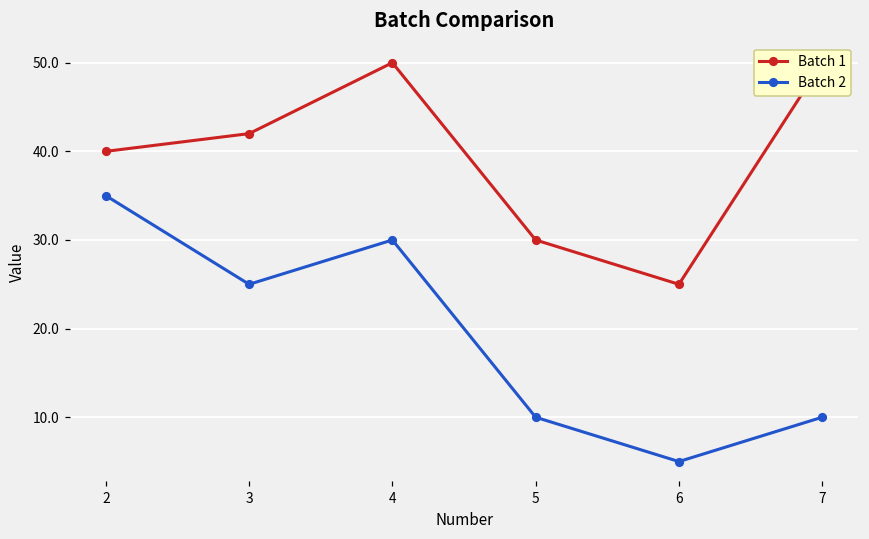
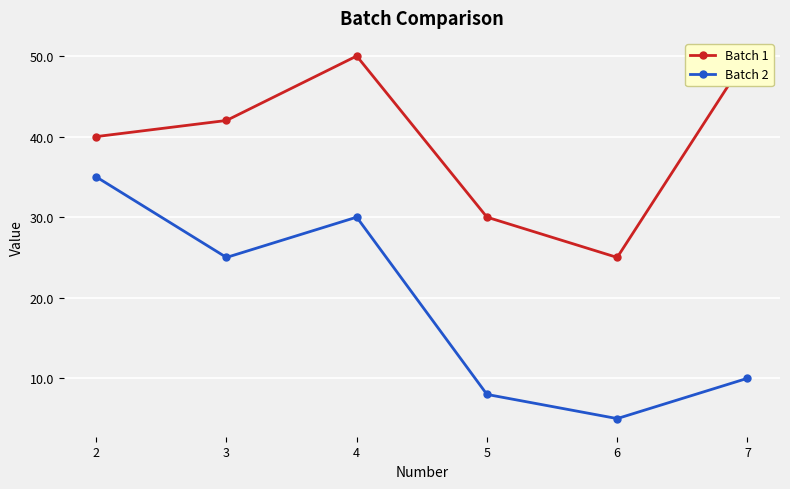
  {
    "Batch 1": {
      "2": 40,
      "3": 42,
      "4": 50,
      "5": 30,
      "6": 25
    },
    "Batch 2": {
      "2": 35,
      "3": 25,
      "4": 30,
-     "5": 10,
+     "5": 8,
      "6": 5,
      "7": 10
    }
  }
